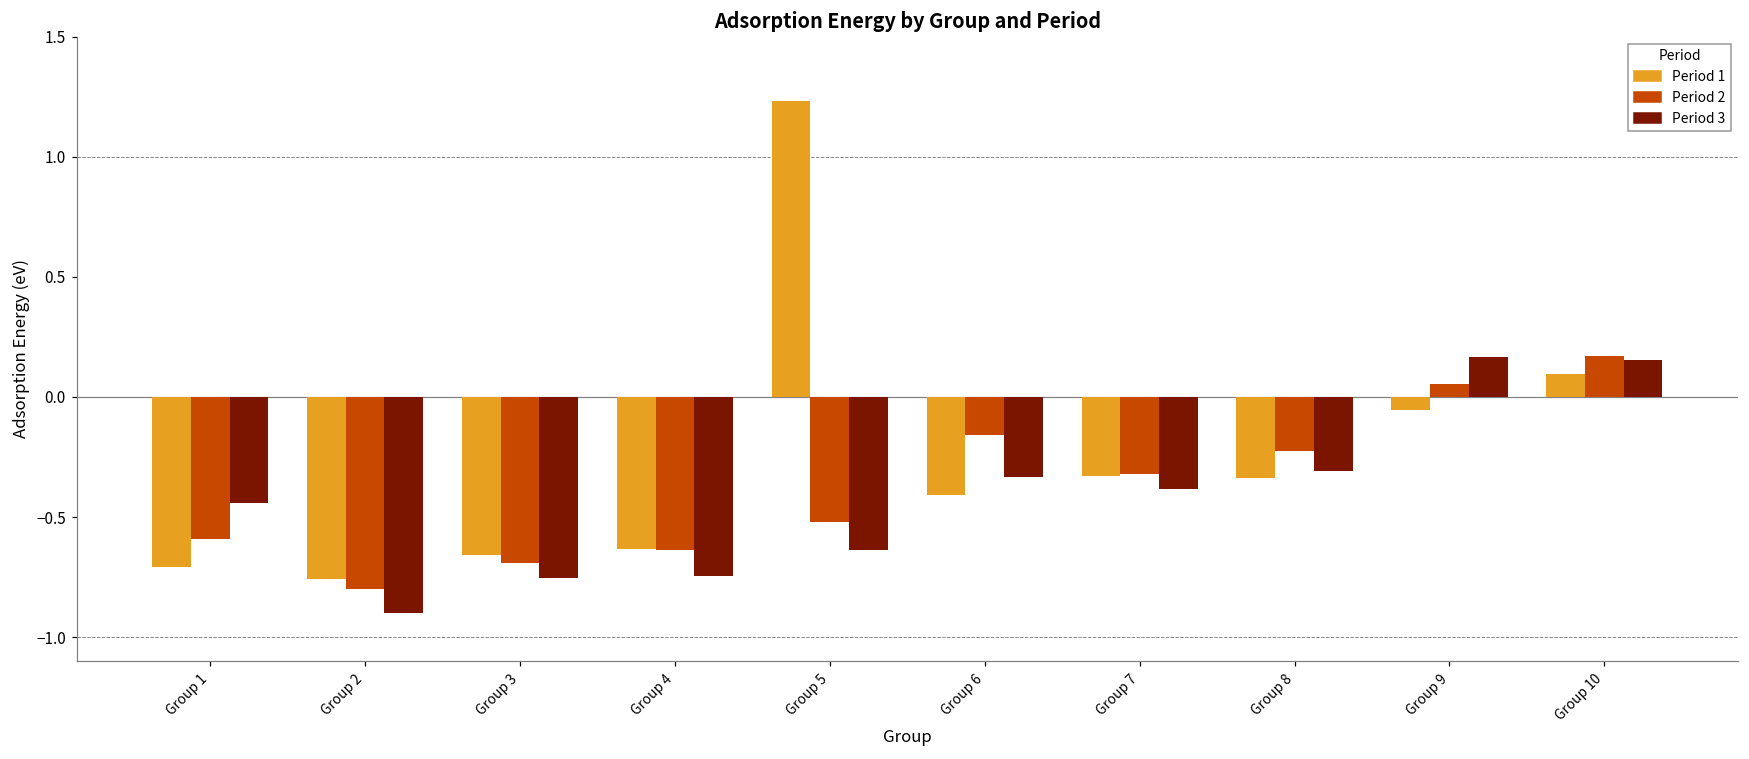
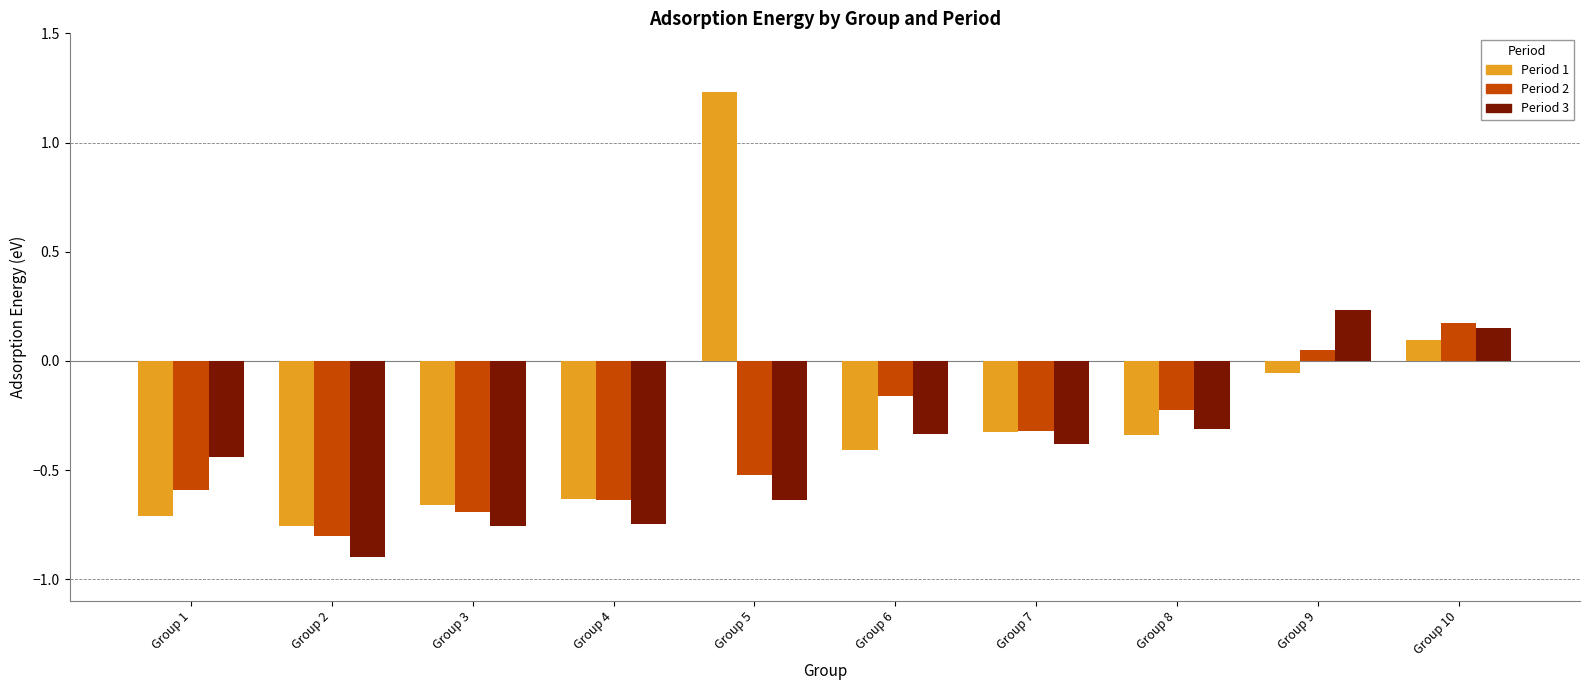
  {
    "Period 1": {
      "Group 1": -0.71,
      "Group 2": -0.76,
      "Group 3": -0.66,
      "Group 4": -0.63,
      "Group 5": 1.23,
      "Group 6": -0.41,
      "Group 7": -0.33,
      "Group 8": -0.34,
      "Group 9": -0.05,
      "Group 10": 0.10
    },
    "Period 2": {
      "Group 1": -0.59,
      "Group 2": -0.80,
      "Group 3": -0.69,
      "Group 4": -0.64,
      "Group 5": -0.52,
      "Group 6": -0.16,
      "Group 7": -0.32,
      "Group 8": -0.23,
      "Group 9": 0.05,
      "Group 10": 0.17
    },
    "Period 3": {
      "Group 1": -0.44,
      "Group 2": -0.90,
      "Group 3": -0.75,
      "Group 4": -0.75,
      "Group 5": -0.64,
      "Group 6": -0.33,
      "Group 7": -0.38,
      "Group 8": -0.31,
-     "Group 9": 0.16,
+     "Group 9": 0.23,
      "Group 10": 0.15
    }
  }
